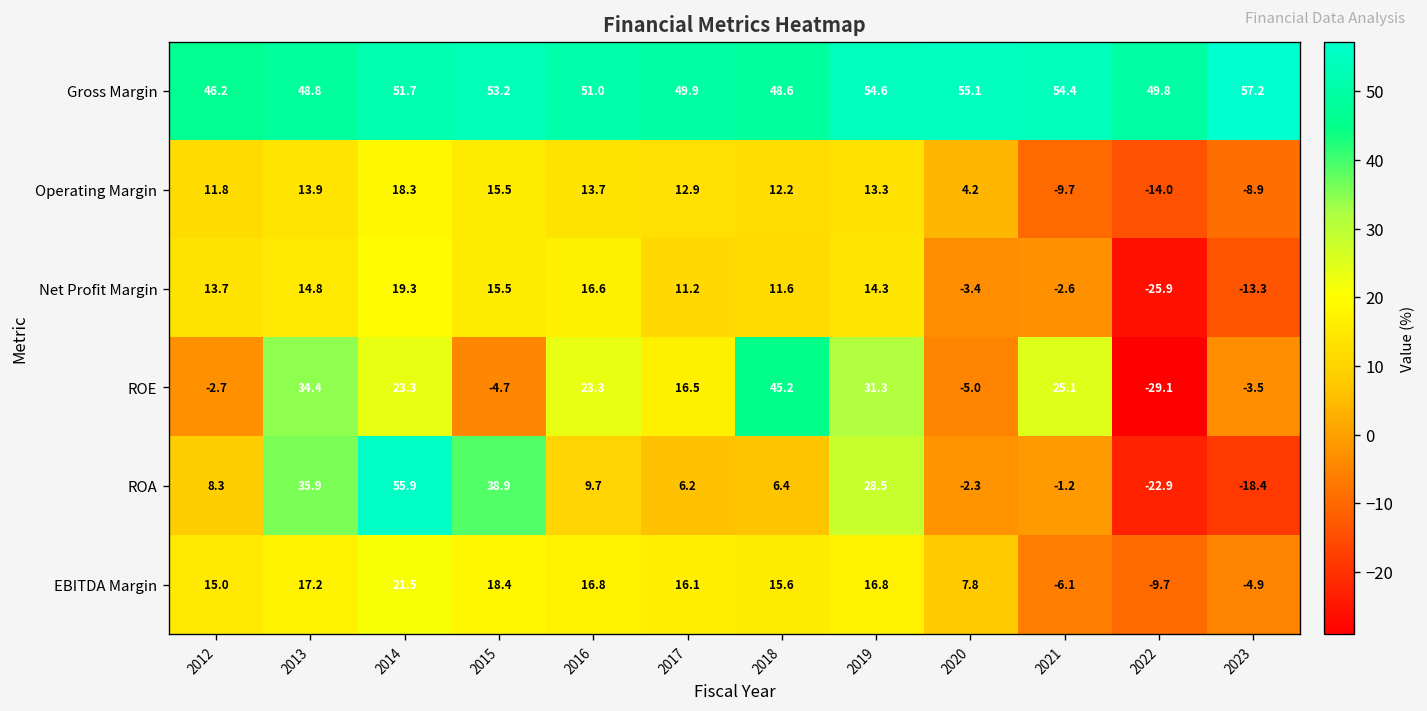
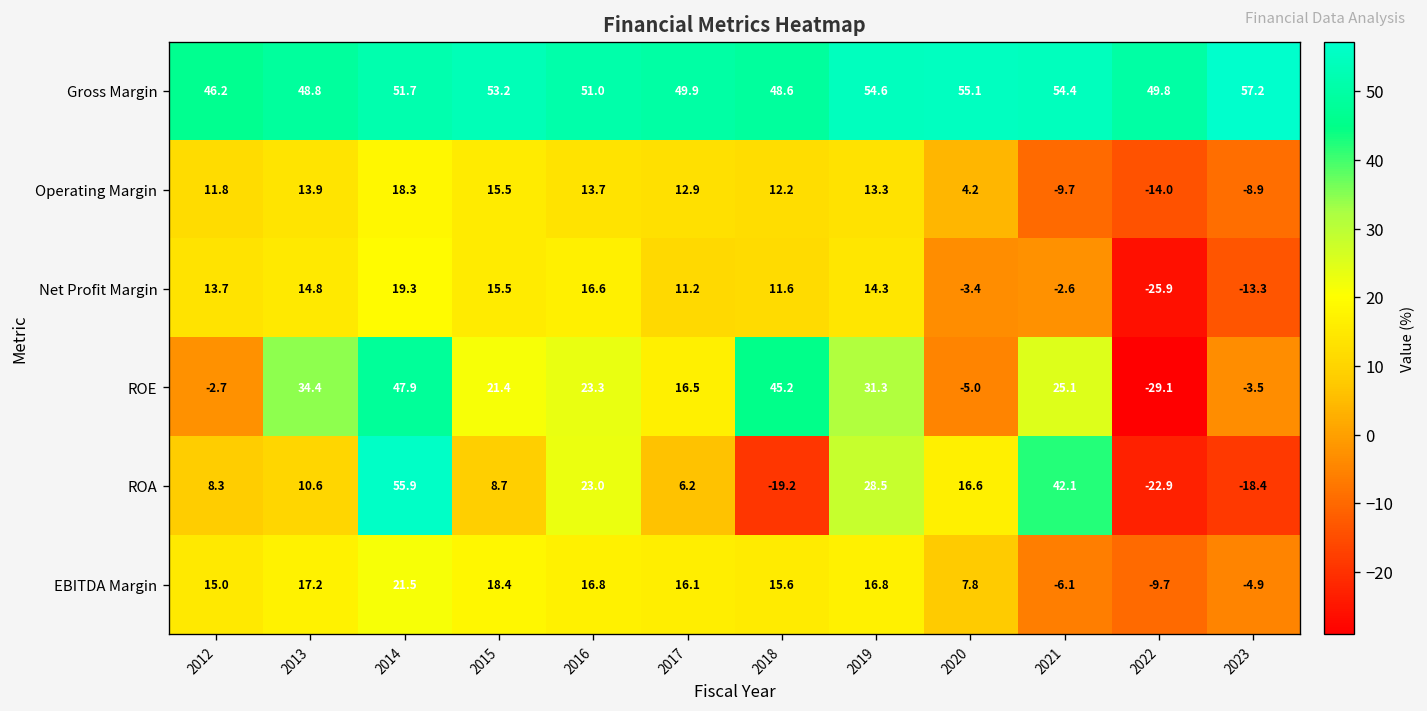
  {
    "Gross Margin": {
      "2012": 46.2,
      "2013": 48.8,
      "2014": 51.7,
      "2015": 53.2,
      "2016": 51.0,
      "2017": 49.9,
      "2018": 48.6,
      "2019": 54.6,
      "2020": 55.1,
      "2021": 54.4,
      "2022": 49.8,
      "2023": 57.2
    },
    "Operating Margin": {
      "2012": 11.8,
      "2013": 13.9,
      "2014": 18.3,
      "2015": 15.5,
      "2016": 13.7,
      "2017": 12.9,
      "2018": 12.2,
      "2019": 13.3,
      "2020": 4.2,
      "2021": -9.7,
      "2022": -14.0,
      "2023": -8.9
    },
    "Net Profit Margin": {
      "2012": 13.7,
      "2013": 14.8,
      "2014": 19.3,
      "2015": 15.5,
      "2016": 16.6,
      "2017": 11.2,
      "2018": 11.6,
      "2019": 14.3,
      "2020": -3.4,
      "2021": -2.6,
      "2022": -25.9,
      "2023": -13.3
    },
    "ROE": {
      "2012": -2.7,
      "2013": 34.4,
-     "2014": 23.3,
-     "2015": -4.7,
+     "2014": 47.9,
+     "2015": 21.4,
      "2016": 23.3,
      "2017": 16.5,
      "2018": 45.2,
      "2019": 31.3,
      "2020": -5.0,
      "2021": 25.1,
      "2022": -29.1,
      "2023": -3.5
    },
    "ROA": {
      "2012": 8.3,
-     "2013": 35.9,
+     "2013": 10.6,
      "2014": 55.9,
-     "2015": 38.9,
-     "2016": 9.7,
+     "2015": 8.7,
+     "2016": 23.0,
      "2017": 6.2,
-     "2018": 6.4,
+     "2018": -19.2,
      "2019": 28.5,
-     "2020": -2.3,
-     "2021": -1.2,
+     "2020": 16.6,
+     "2021": 42.1,
      "2022": -22.9,
      "2023": -18.4
    },
    "EBITDA Margin": {
      "2012": 15.0,
      "2013": 17.2,
      "2014": 21.5,
      "2015": 18.4,
      "2016": 16.8,
      "2017": 16.1,
      "2018": 15.6,
      "2019": 16.8,
      "2020": 7.8,
      "2021": -6.1,
      "2022": -9.7,
      "2023": -4.9
    }
  }
